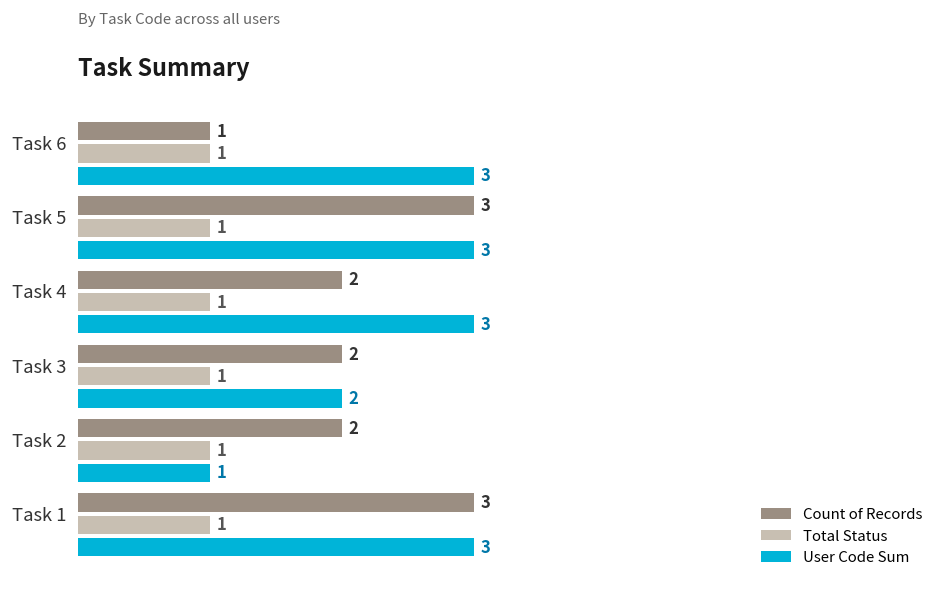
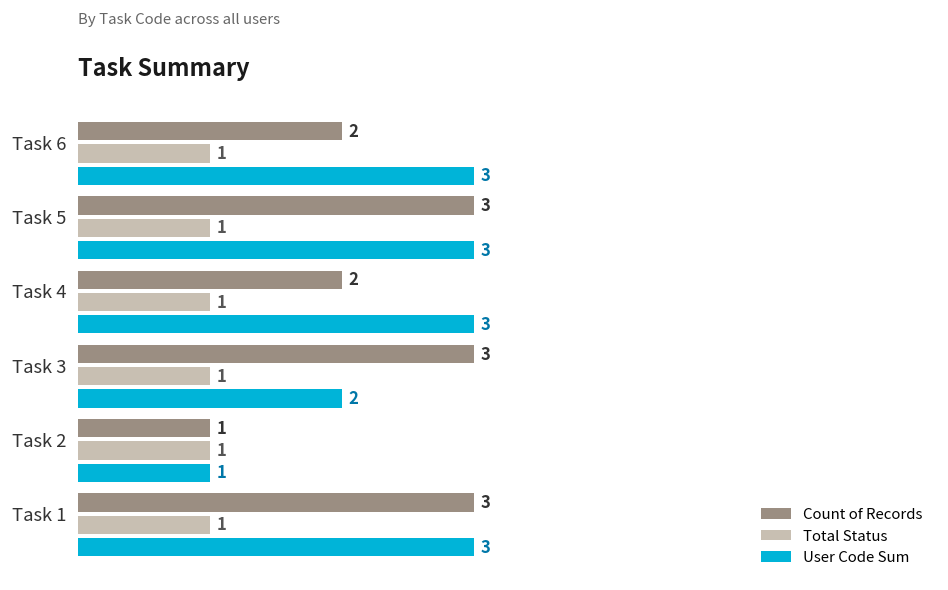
  {
    "Count of Records": {
-     "Task 6": 1,
+     "Task 6": 2,
      "Task 5": 3,
      "Task 4": 2,
-     "Task 3": 2,
-     "Task 2": 2,
+     "Task 3": 3,
+     "Task 2": 1,
      "Task 1": 3
    },
    "Total Status": {
      "Task 6": 1,
      "Task 5": 1,
      "Task 4": 1,
      "Task 3": 1,
      "Task 2": 1,
      "Task 1": 1
    },
    "User Code Sum": {
      "Task 6": 3,
      "Task 5": 3,
      "Task 4": 3,
      "Task 3": 2,
      "Task 2": 1,
      "Task 1": 3
    }
  }
